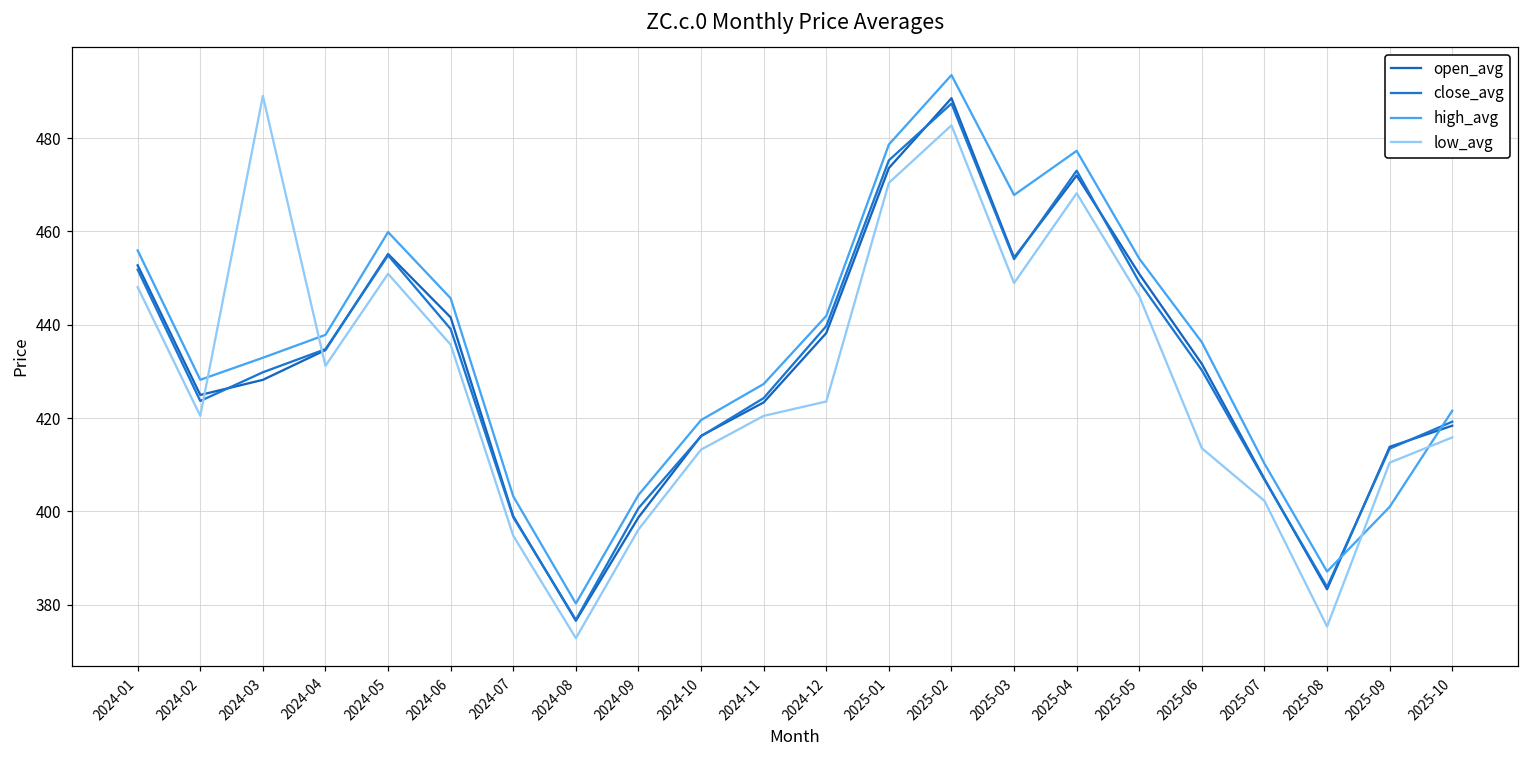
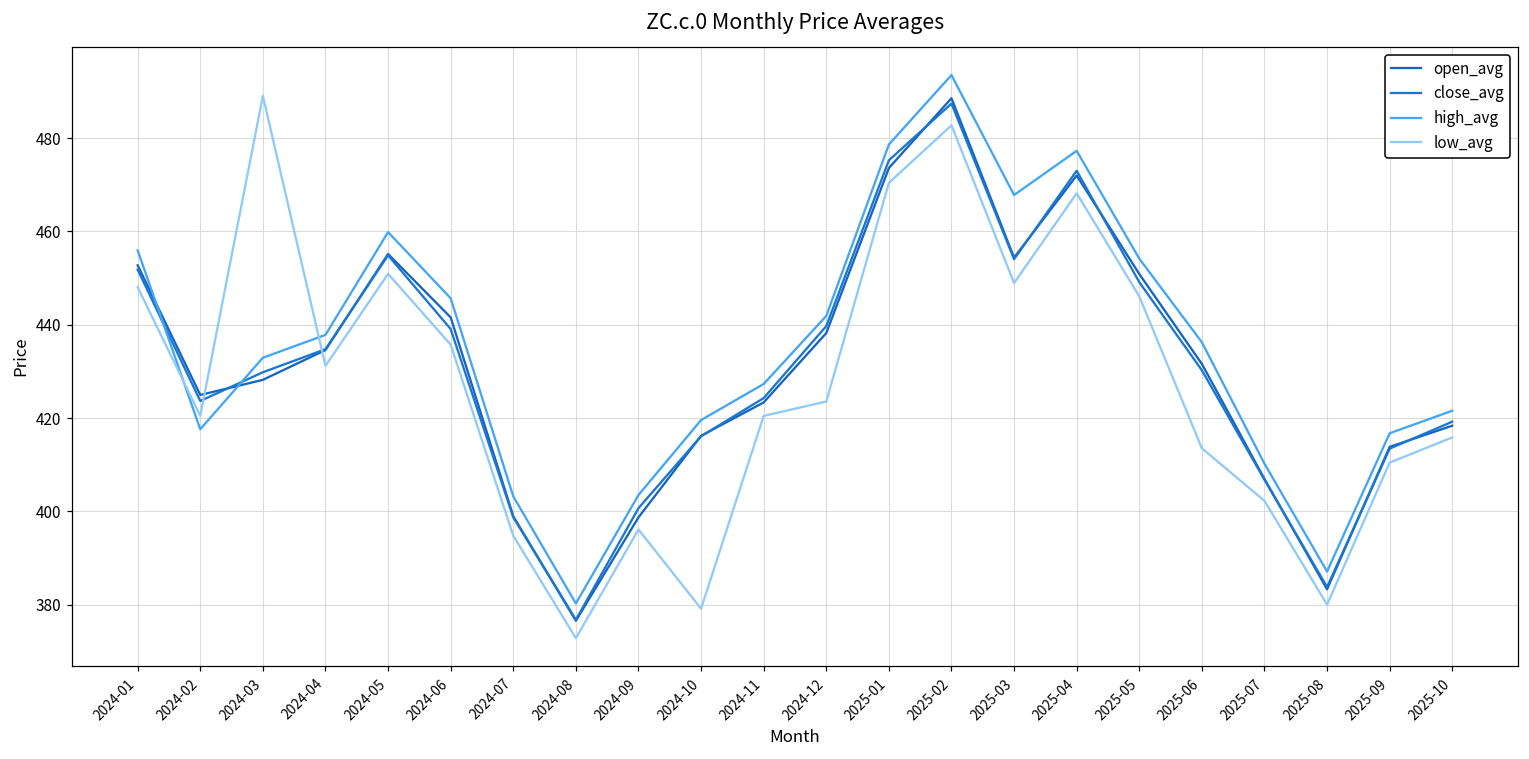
  {
    "high_avg": {
      "2024-01": 456,
-     "2024-02": 428,
+     "2024-02": 418,
      "2024-03": 433,
      "2024-04": 438,
      "2024-05": 460,
      "2024-06": 446,
      "2024-07": 403,
      "2024-08": 380,
      "2024-09": 404,
      "2024-10": 420,
      "2024-11": 427,
      "2024-12": 442,
      "2025-01": 479,
      "2025-02": 494,
      "2025-03": 468,
      "2025-04": 477,
      "2025-05": 454,
      "2025-06": 436,
      "2025-07": 410,
      "2025-08": 387,
-     "2025-09": 401,
+     "2025-09": 417,
      "2025-10": 422
    },
    "low_avg": {
      "2024-01": 448,
      "2024-02": 420,
      "2024-03": 489,
      "2024-04": 431,
      "2024-05": 451,
      "2024-06": 436,
      "2024-07": 395,
      "2024-08": 373,
      "2024-09": 396,
-     "2024-10": 413,
+     "2024-10": 379,
      "2024-11": 420,
      "2024-12": 424,
      "2025-01": 470,
      "2025-02": 483,
      "2025-03": 449,
      "2025-04": 468,
      "2025-05": 446,
      "2025-06": 414,
      "2025-07": 402,
-     "2025-08": 375,
+     "2025-08": 380,
      "2025-09": 410,
      "2025-10": 416
    }
  }
